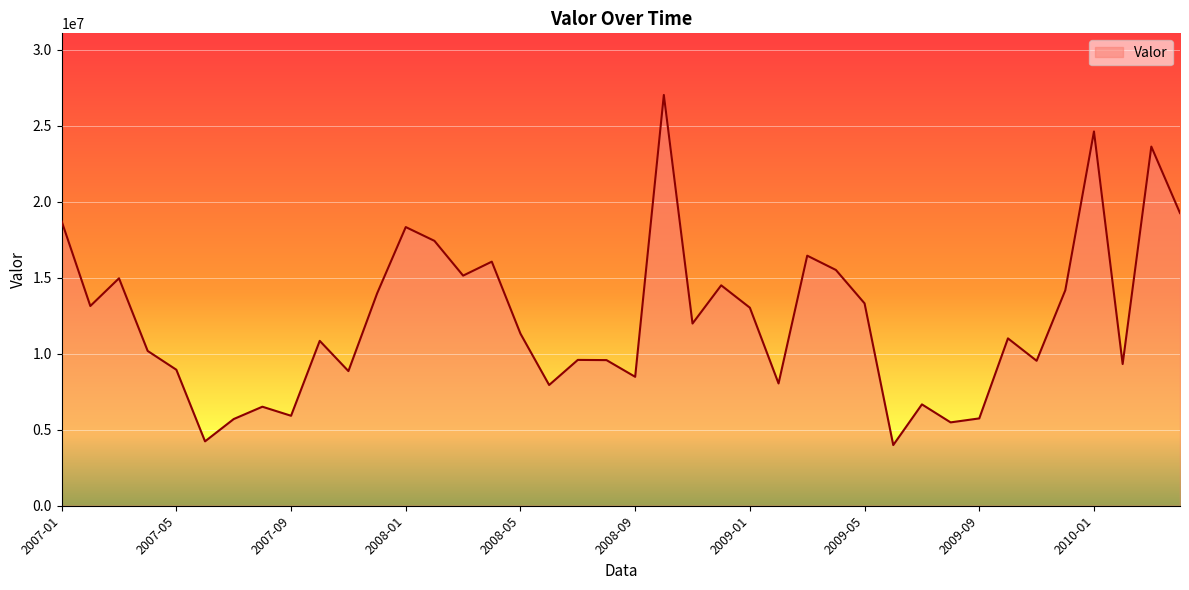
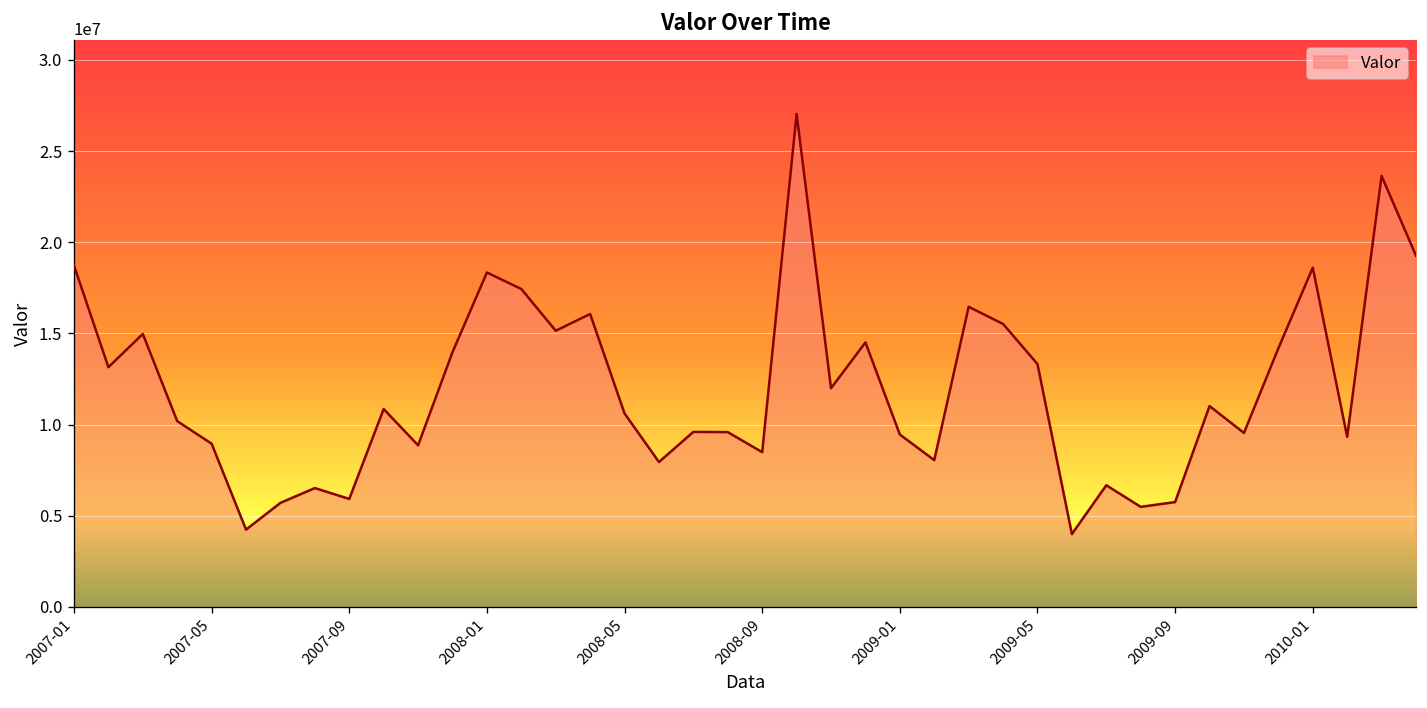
  {
    "2007-01": 18700000,
    "2007-05": 9000000,
    "2007-09": 5900000,
    "2008-01": 18300000,
-   "2008-05": 11300000,
+   "2008-05": 10600000,
    "2008-09": 8500000,
-   "2009-01": 13000000,
+   "2009-01": 9500000,
    "2009-05": 13300000,
    "2009-09": 5700000,
-   "2010-01": 24600000
+   "2010-01": 18600000
  }
